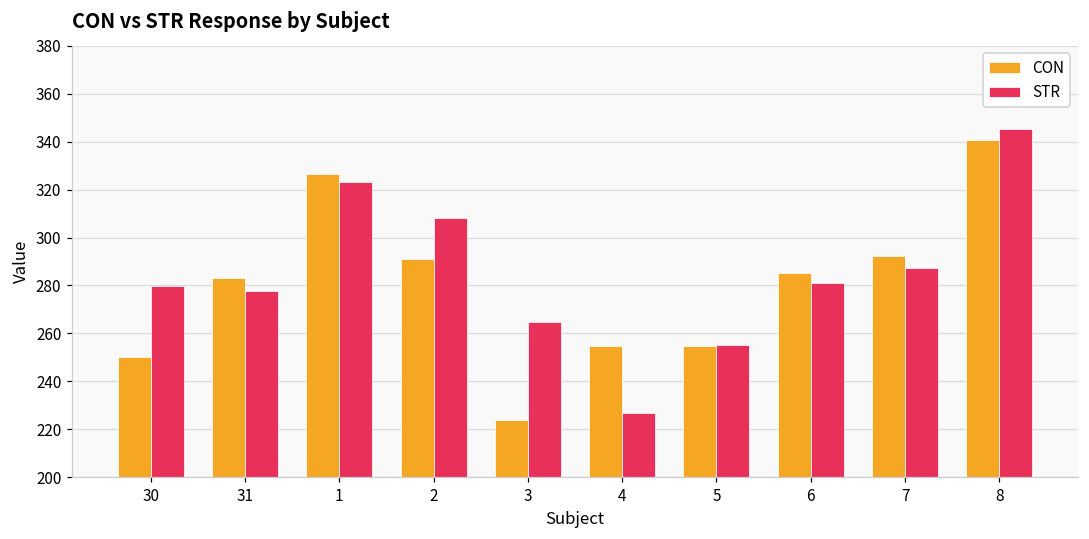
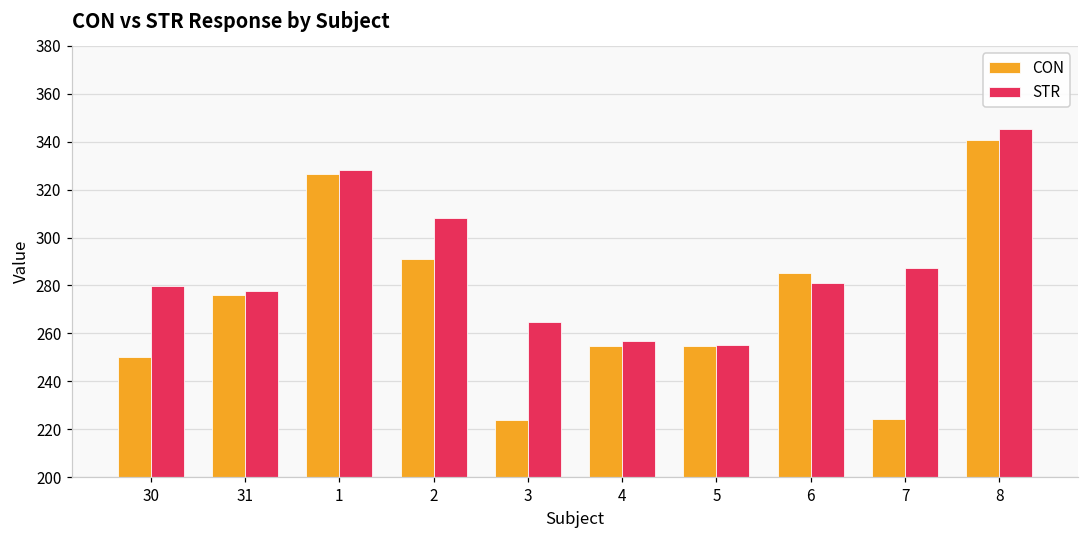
  {
    "CON": {
      "30": 250,
-     "31": 283,
+     "31": 276,
      "1": 326,
      "2": 291,
      "3": 224,
      "4": 255,
      "5": 255,
      "6": 285,
-     "7": 292,
+     "7": 224,
      "8": 341
    },
    "STR": {
      "30": 280,
      "31": 278,
-     "1": 323,
+     "1": 328,
      "2": 308,
      "3": 265,
-     "4": 227,
+     "4": 257,
      "5": 255,
      "6": 281,
      "7": 287,
      "8": 345
    }
  }
